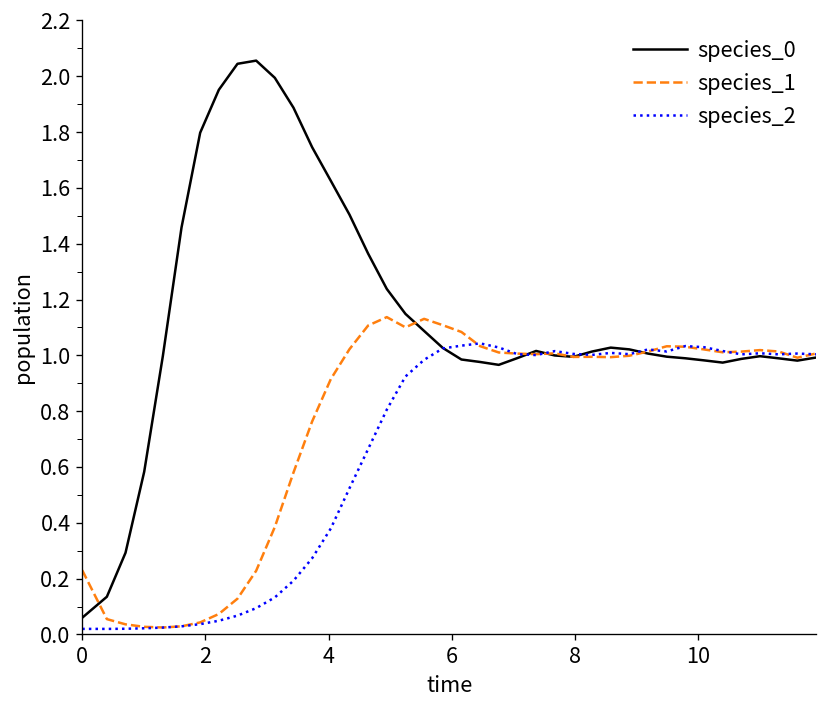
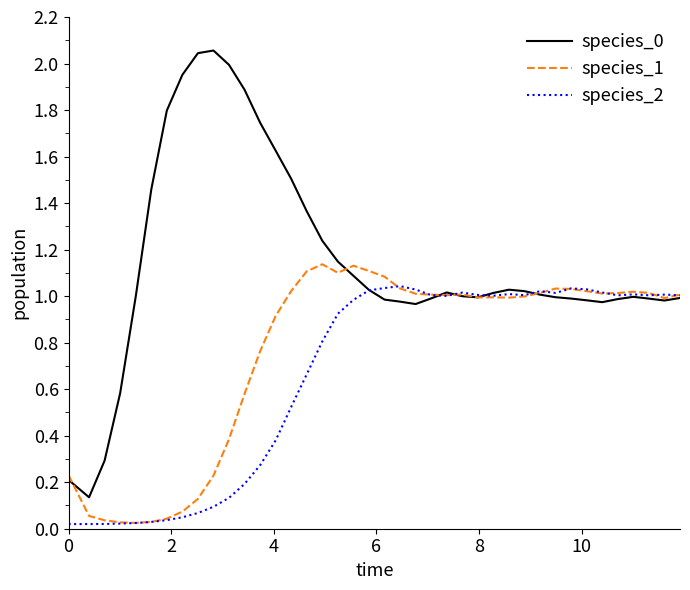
  {
    "species_0": {
-     "0": 0.06
+     "0": 0.21
    },
    "species_1": {
      "0": 0.23
    },
    "species_2": {
      "0": 0.02
    }
  }
